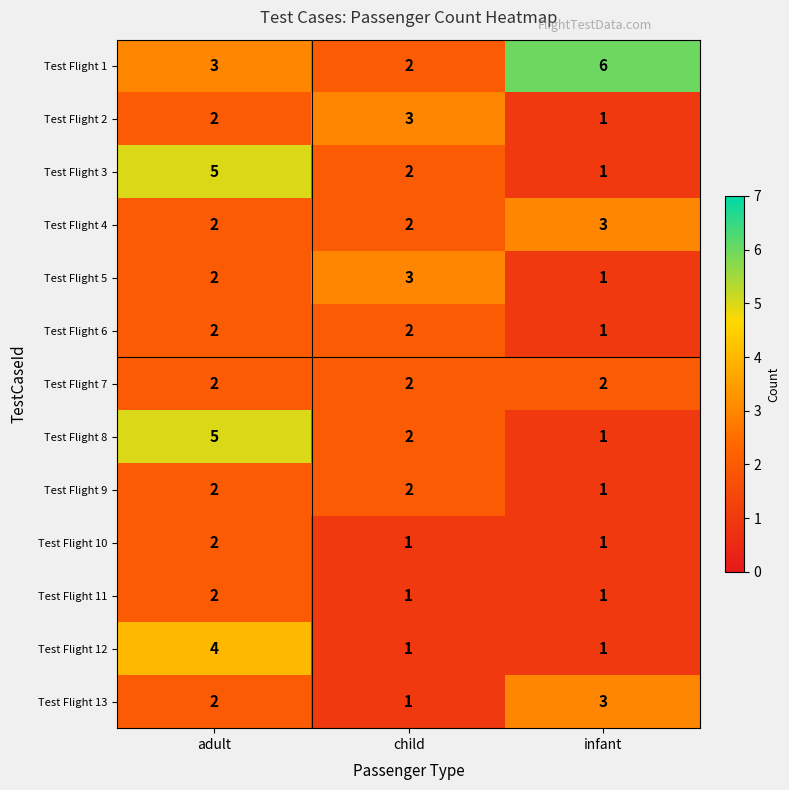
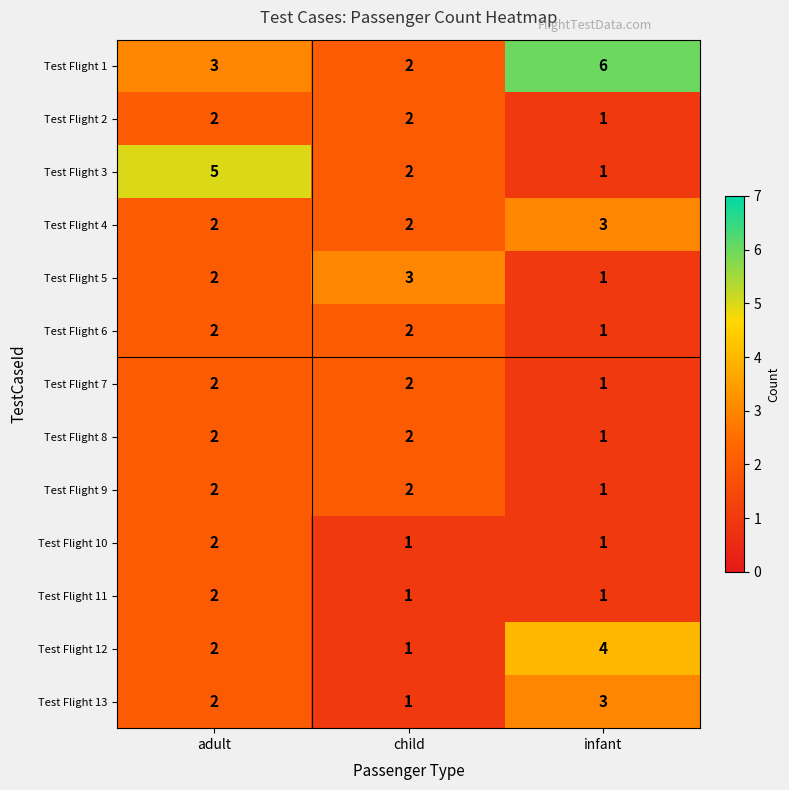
  {
    "Test Flight 1": {
      "adult": 3,
      "child": 2,
      "infant": 6
    },
    "Test Flight 2": {
      "adult": 2,
-     "child": 3,
+     "child": 2,
      "infant": 1
    },
    "Test Flight 3": {
      "adult": 5,
      "child": 2,
      "infant": 1
    },
    "Test Flight 4": {
      "adult": 2,
      "child": 2,
      "infant": 3
    },
    "Test Flight 5": {
      "adult": 2,
      "child": 3,
      "infant": 1
    },
    "Test Flight 6": {
      "adult": 2,
      "child": 2,
      "infant": 1
    },
    "Test Flight 7": {
      "adult": 2,
      "child": 2,
-     "infant": 2
+     "infant": 1
    },
    "Test Flight 8": {
-     "adult": 5,
+     "adult": 2,
      "child": 2,
      "infant": 1
    },
    "Test Flight 9": {
      "adult": 2,
      "child": 2,
      "infant": 1
    },
    "Test Flight 10": {
      "adult": 2,
      "child": 1,
      "infant": 1
    },
    "Test Flight 11": {
      "adult": 2,
      "child": 1,
      "infant": 1
    },
    "Test Flight 12": {
-     "adult": 4,
+     "adult": 2,
      "child": 1,
-     "infant": 1
+     "infant": 4
    },
    "Test Flight 13": {
      "adult": 2,
      "child": 1,
      "infant": 3
    }
  }
